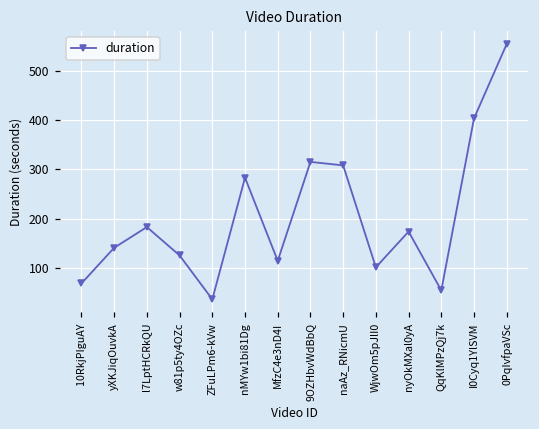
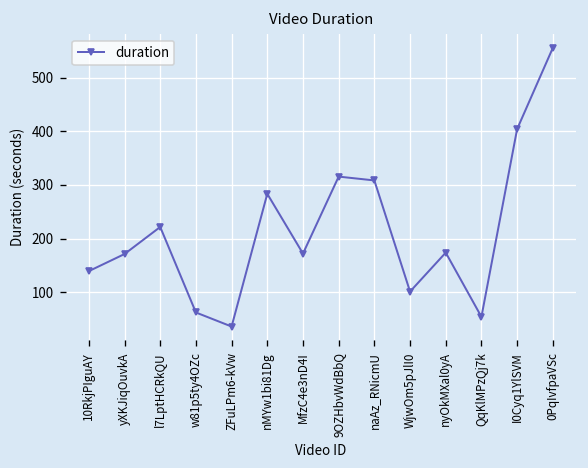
  {
-   "10RkjPIguAY": 70,
-   "yXKJiqOuvkA": 140,
-   "l7LptHCRkQU": 180,
-   "w81p5ty4OZc": 130,
+   "10RkjPIguAY": 140,
+   "yXKJiqOuvkA": 170,
+   "l7LptHCRkQU": 220,
+   "w81p5ty4OZc": 60,
    "ZFuLPm6-kVw": 40,
    "nMYw1bi81Dg": 280,
-   "MfzC4e3nD4I": 110,
+   "MfzC4e3nD4I": 170,
    "9OZHbvWdBbQ": 320,
    "naAz_RNicmU": 310,
    "WjwOm5pJlI0": 100,
    "nyOkMXal0yA": 170,
    "QqKlMPzQj7k": 50,
    "I0Cyq1YlSVM": 400,
    "0PqIvfpaVSc": 560
  }
